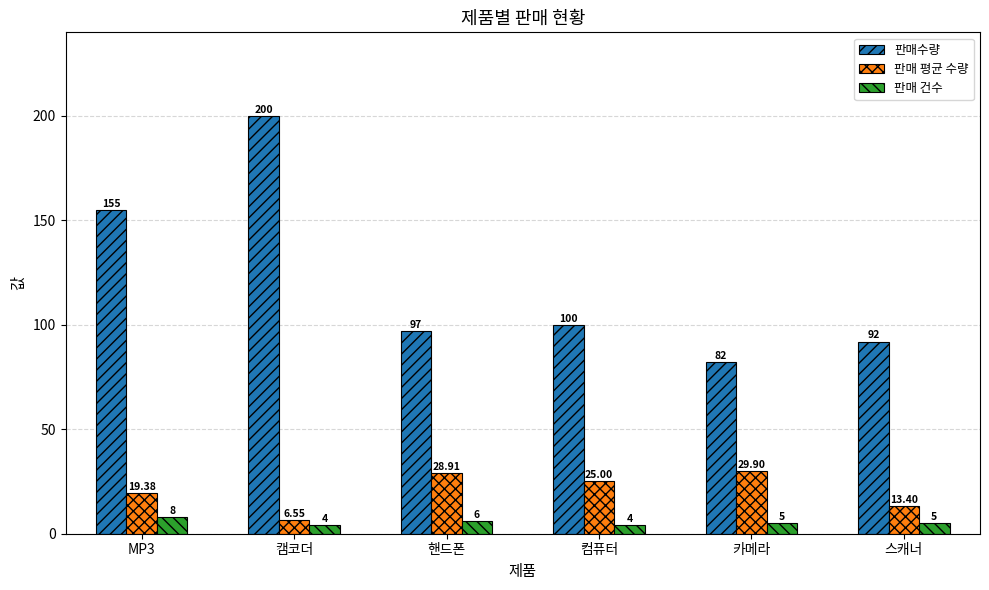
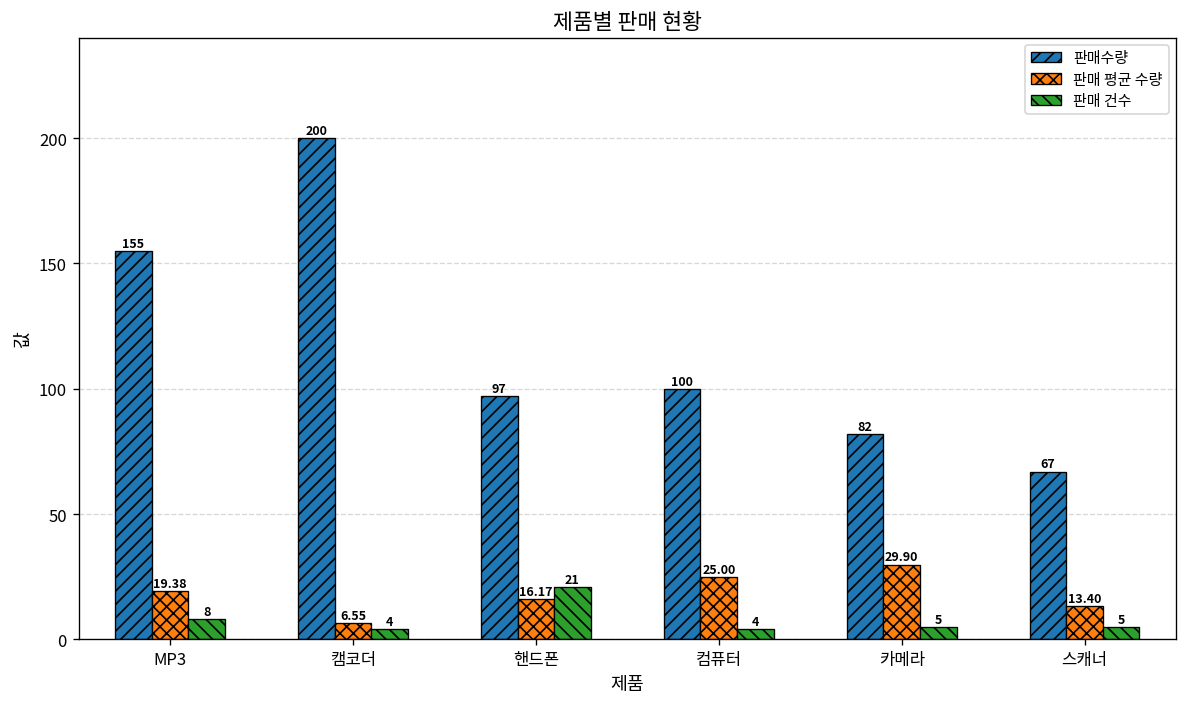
  {
    "판매수량": {
      "MP3": 155,
      "캠코더": 200,
      "핸드폰": 97,
      "컴퓨터": 100,
      "카메라": 82,
-     "스캐너": 92
+     "스캐너": 67
    },
    "판매 평균 수량": {
      "MP3": 19.38,
      "캠코더": 6.55,
-     "핸드폰": 28.91,
+     "핸드폰": 16.17,
      "컴퓨터": 25.00,
      "카메라": 29.90,
      "스캐너": 13.40
    },
    "판매 건수": {
      "MP3": 8,
      "캠코더": 4,
-     "핸드폰": 6,
+     "핸드폰": 21,
      "컴퓨터": 4,
      "카메라": 5,
      "스캐너": 5
    }
  }
